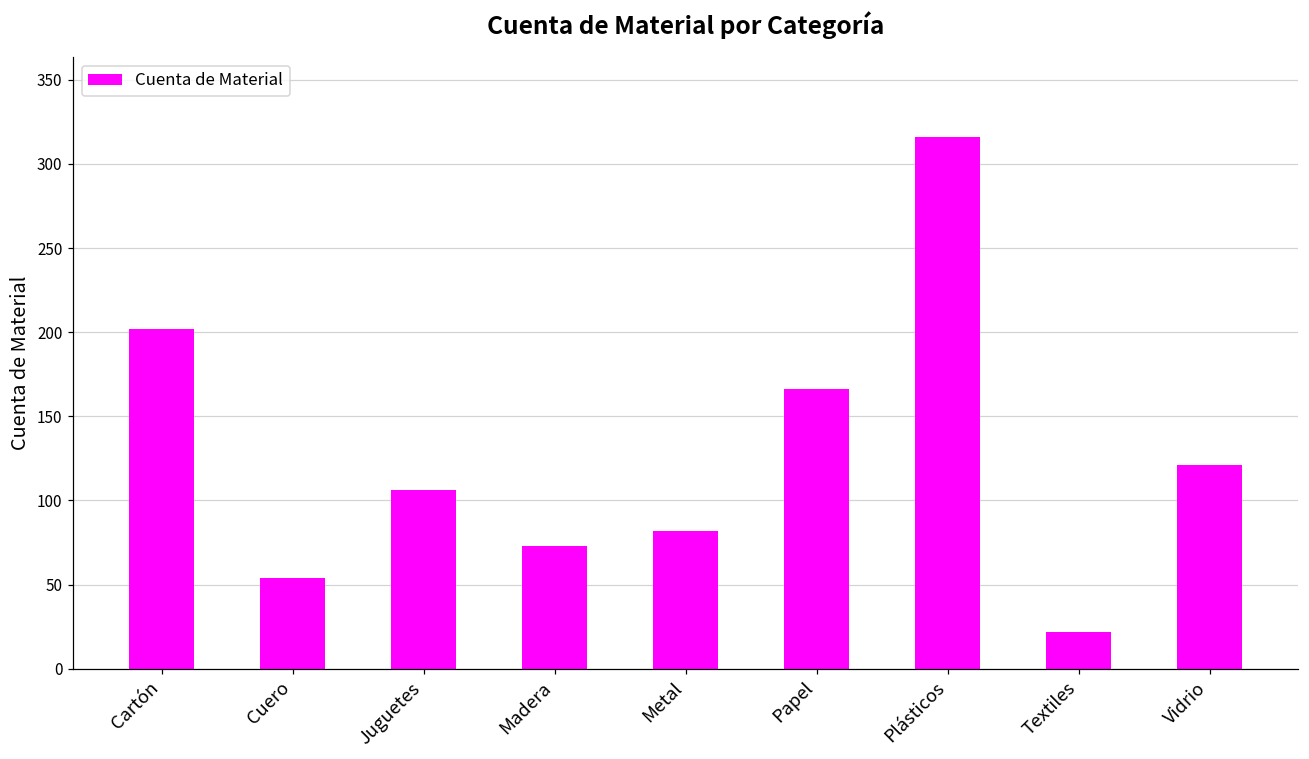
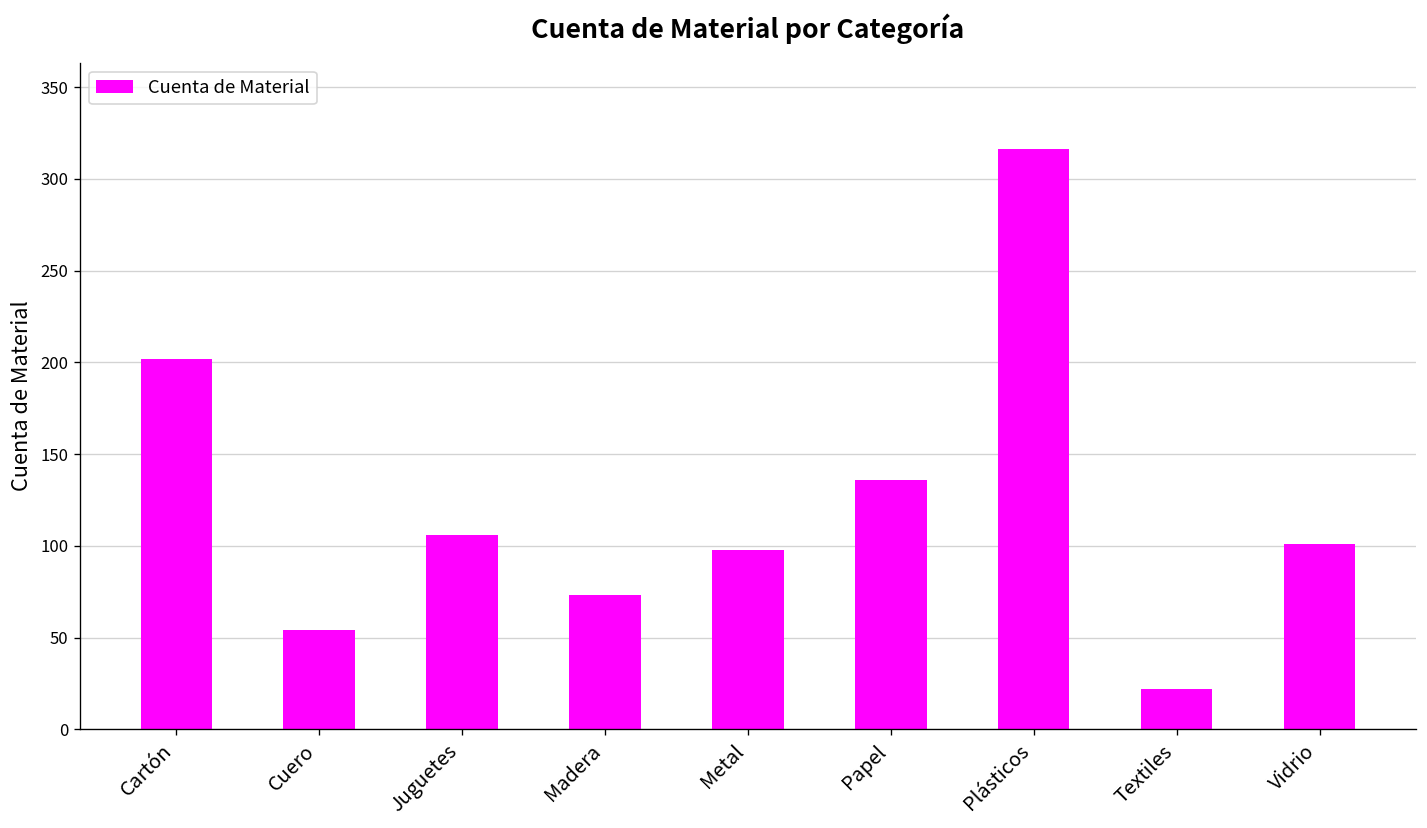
  {
    "Cartón": 202,
    "Cuero": 54,
    "Juguetes": 106,
    "Madera": 73,
-   "Metal": 82,
-   "Papel": 166,
+   "Metal": 98,
+   "Papel": 136,
    "Plásticos": 316,
    "Textiles": 22,
-   "Vidrio": 121
+   "Vidrio": 101
  }
